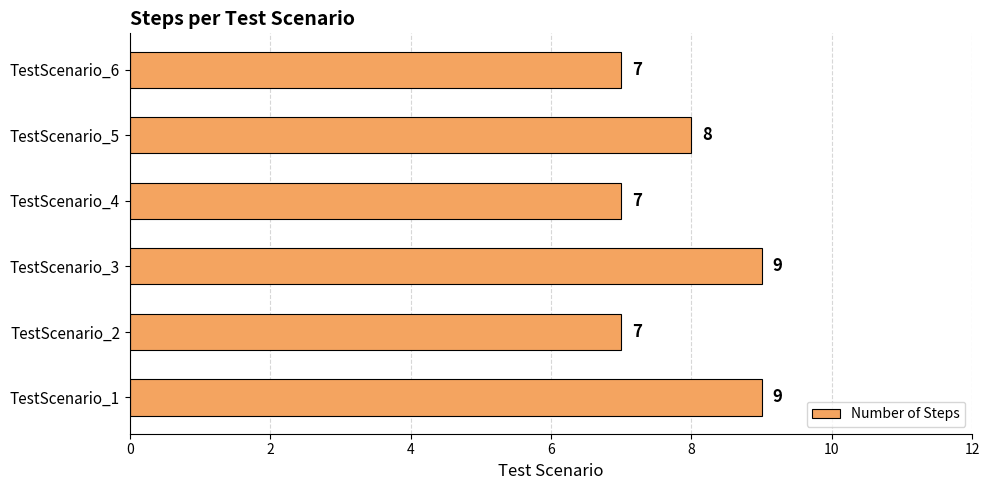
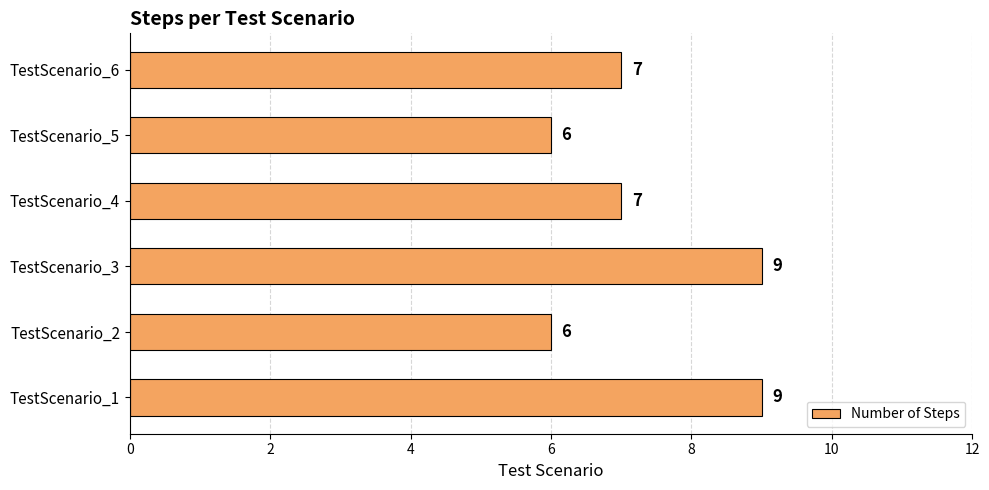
  {
    "TestScenario_6": 7,
-   "TestScenario_5": 8,
+   "TestScenario_5": 6,
    "TestScenario_4": 7,
    "TestScenario_3": 9,
-   "TestScenario_2": 7,
+   "TestScenario_2": 6,
    "TestScenario_1": 9
  }
